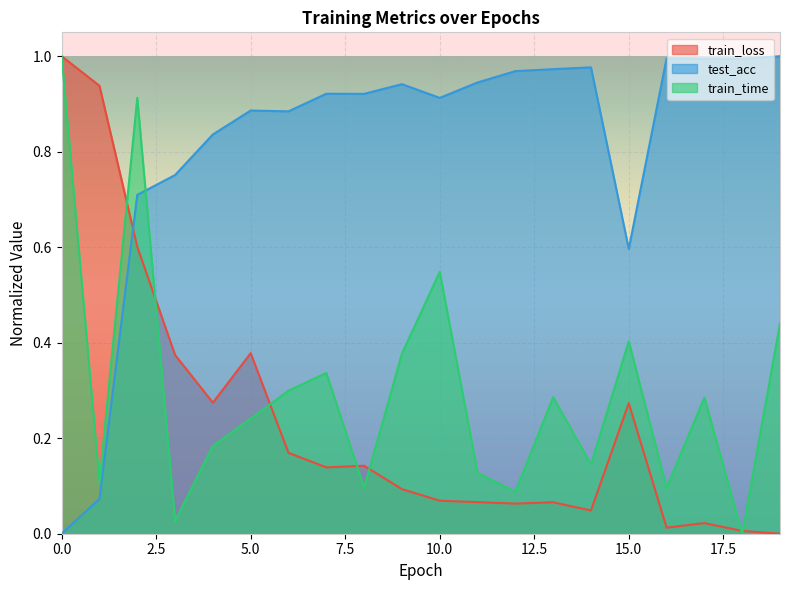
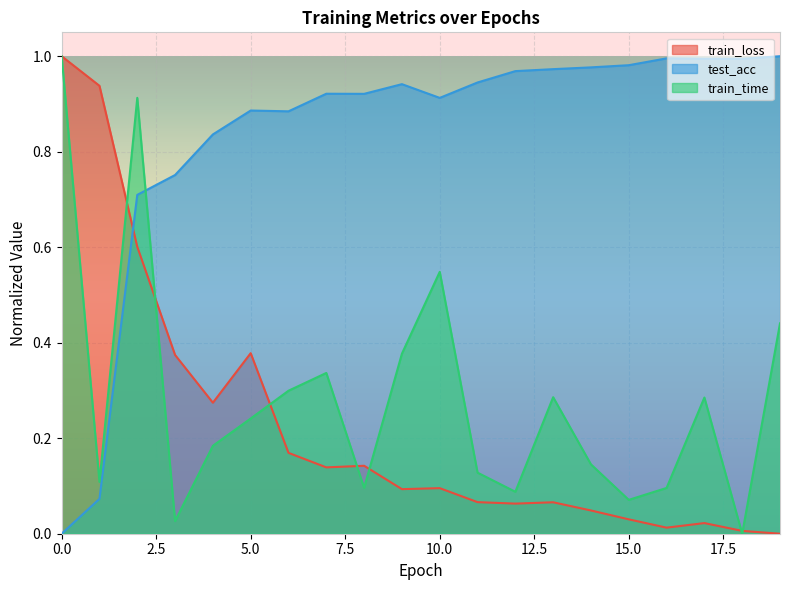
  {
    "train_loss": {
      "5.0": 0.38,
-     "10.0": 0.07,
-     "15.0": 0.27
+     "10.0": 0.10,
+     "15.0": 0.03
    },
    "test_acc": {
      "0.0": 0.00,
      "5.0": 0.89,
      "10.0": 0.91,
-     "15.0": 0.60
+     "15.0": 0.98
    },
    "train_time": {
      "5.0": 0.24,
      "10.0": 0.55,
-     "15.0": 0.40
+     "15.0": 0.07
    }
  }
